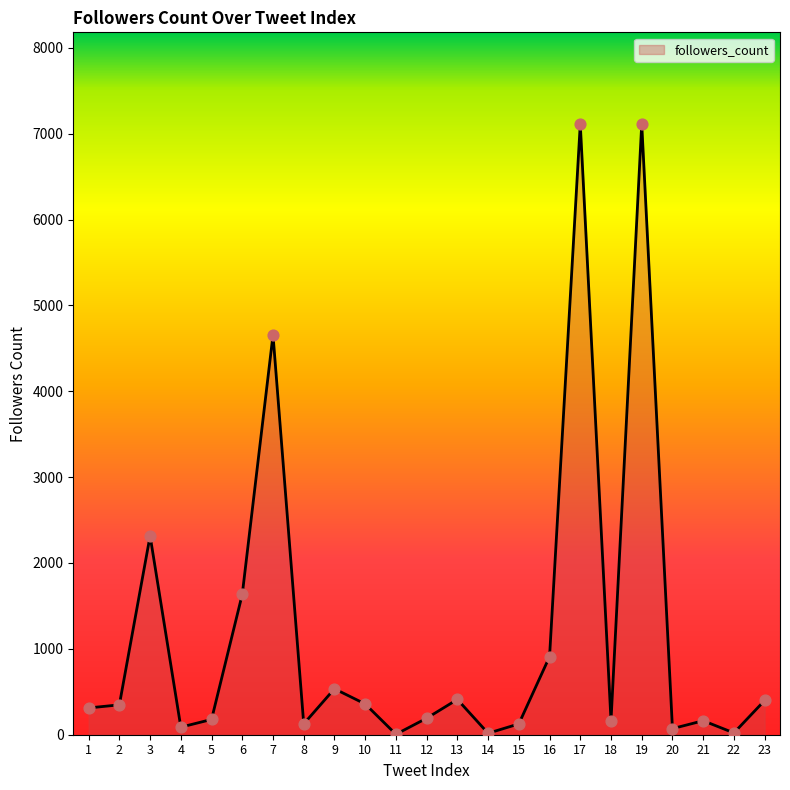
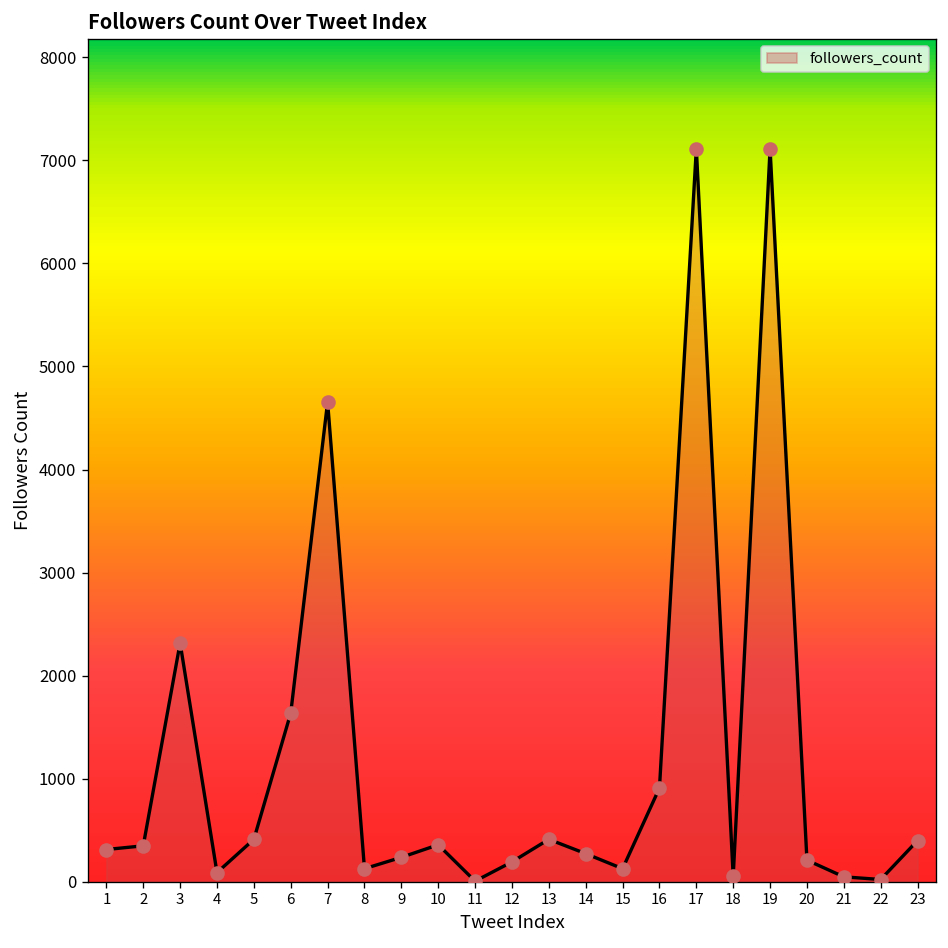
  {
    "1": 300,
    "2": 300,
    "3": 2300,
    "4": 100,
-   "5": 200,
+   "5": 400,
    "6": 1600,
    "7": 4700,
    "8": 100,
-   "9": 500,
+   "9": 200,
    "10": 400,
    "11": 0,
    "12": 200,
    "13": 400,
-   "14": 0,
+   "14": 300,
    "15": 100,
    "16": 900,
    "17": 7100,
-   "18": 200,
+   "18": 100,
    "19": 7100,
-   "20": 100,
-   "21": 200,
+   "20": 200,
+   "21": 0,
    "22": 0,
    "23": 400
  }
